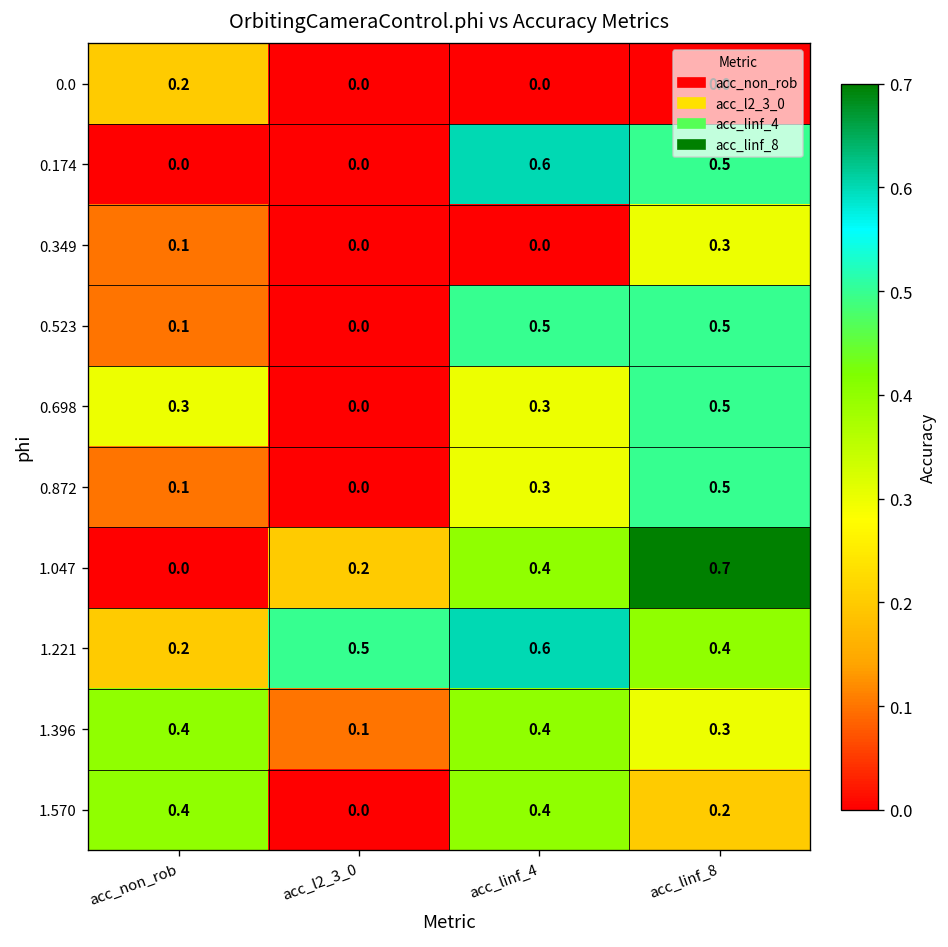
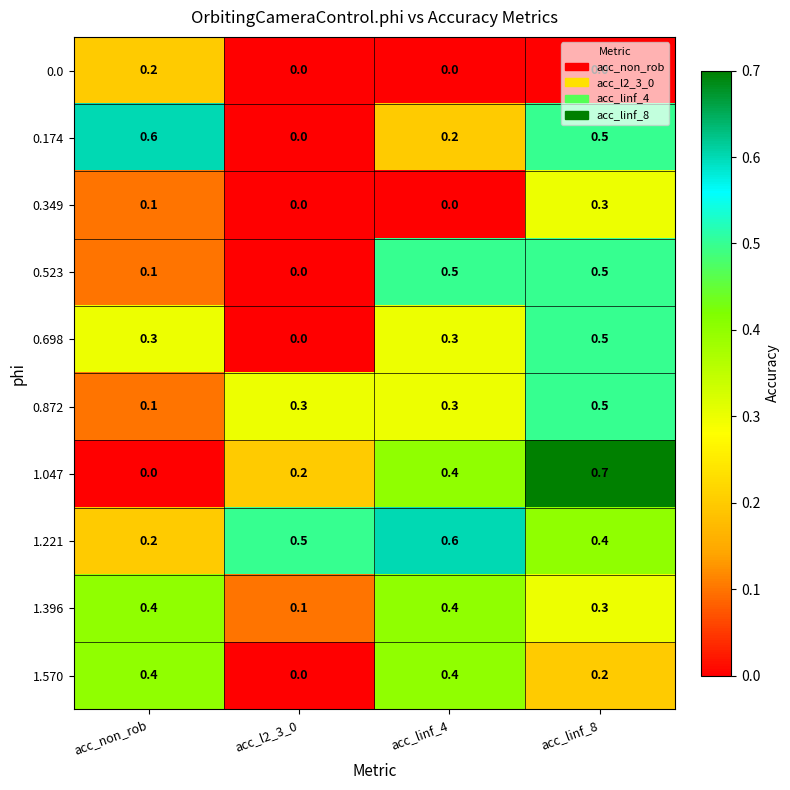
  {
    "0.0": {
      "acc_non_rob": 0.2,
      "acc_l2_3_0": 0.0,
      "acc_linf_4": 0.0
    },
    "0.174": {
-     "acc_non_rob": 0.0,
+     "acc_non_rob": 0.6,
      "acc_l2_3_0": 0.0,
-     "acc_linf_4": 0.6,
+     "acc_linf_4": 0.2,
      "acc_linf_8": 0.5
    },
    "0.349": {
      "acc_non_rob": 0.1,
      "acc_l2_3_0": 0.0,
      "acc_linf_4": 0.0,
      "acc_linf_8": 0.3
    },
    "0.523": {
      "acc_non_rob": 0.1,
      "acc_l2_3_0": 0.0,
      "acc_linf_4": 0.5,
      "acc_linf_8": 0.5
    },
    "0.698": {
      "acc_non_rob": 0.3,
      "acc_l2_3_0": 0.0,
      "acc_linf_4": 0.3,
      "acc_linf_8": 0.5
    },
    "0.872": {
      "acc_non_rob": 0.1,
-     "acc_l2_3_0": 0.0,
+     "acc_l2_3_0": 0.3,
      "acc_linf_4": 0.3,
      "acc_linf_8": 0.5
    },
    "1.047": {
      "acc_non_rob": 0.0,
      "acc_l2_3_0": 0.2,
      "acc_linf_4": 0.4,
      "acc_linf_8": 0.7
    },
    "1.221": {
      "acc_non_rob": 0.2,
      "acc_l2_3_0": 0.5,
      "acc_linf_4": 0.6,
      "acc_linf_8": 0.4
    },
    "1.396": {
      "acc_non_rob": 0.4,
      "acc_l2_3_0": 0.1,
      "acc_linf_4": 0.4,
      "acc_linf_8": 0.3
    },
    "1.570": {
      "acc_non_rob": 0.4,
      "acc_l2_3_0": 0.0,
      "acc_linf_4": 0.4,
      "acc_linf_8": 0.2
    }
  }
